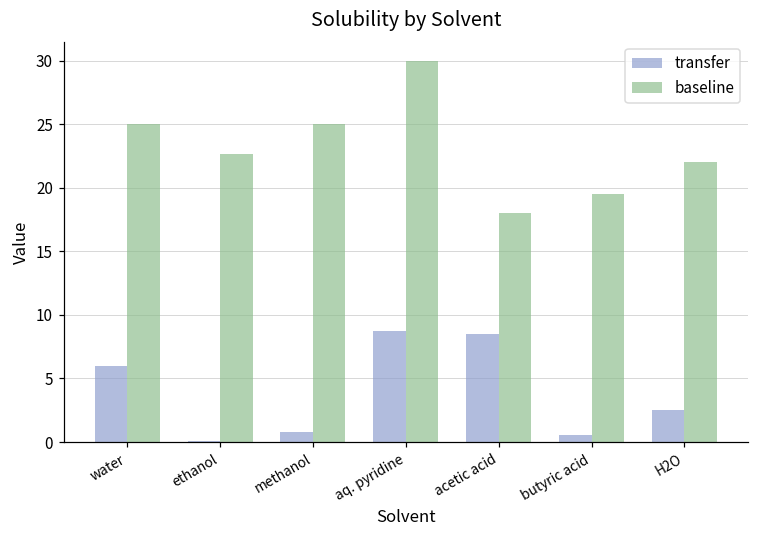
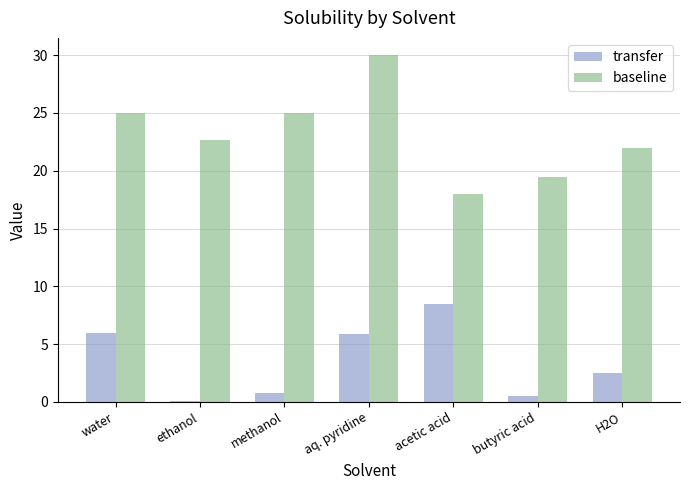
  {
    "transfer": {
      "water": 6.0,
      "methanol": 0.8,
-     "aq. pyridine": 8.7,
+     "aq. pyridine": 5.9,
      "acetic acid": 8.5,
      "butyric acid": 0.5,
      "H2O": 2.5
    },
    "baseline": {
      "water": 25.0,
      "ethanol": 22.7,
      "methanol": 25.0,
      "aq. pyridine": 30.0,
      "acetic acid": 18.0,
      "butyric acid": 19.5,
      "H2O": 22.0
    }
  }
